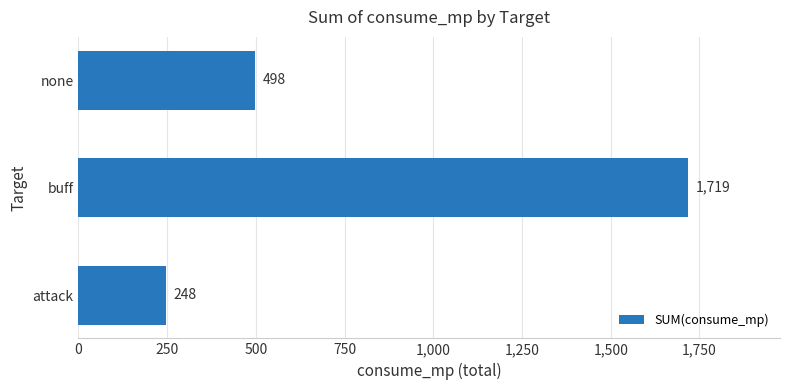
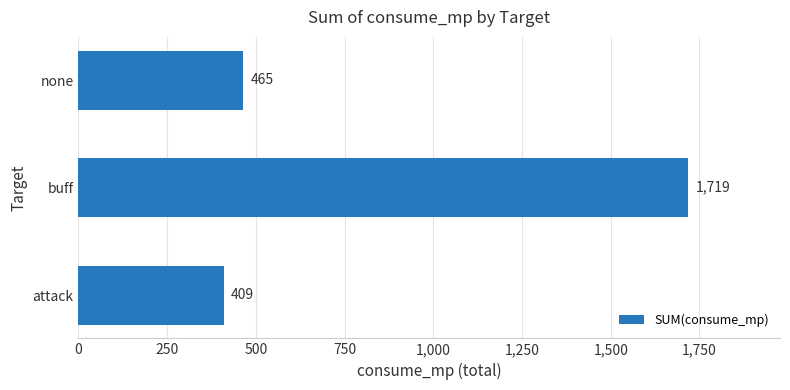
  {
-   "none": "498",
+   "none": "465",
    "buff": "1,719",
-   "attack": "248"
+   "attack": "409"
  }
